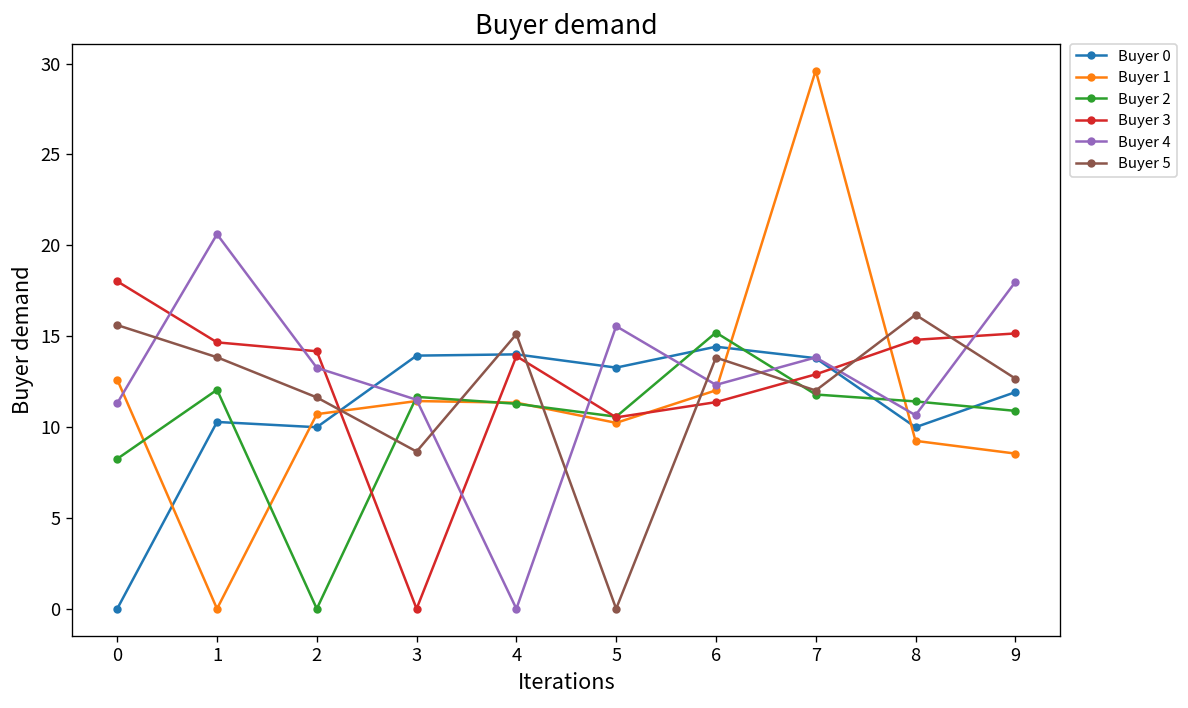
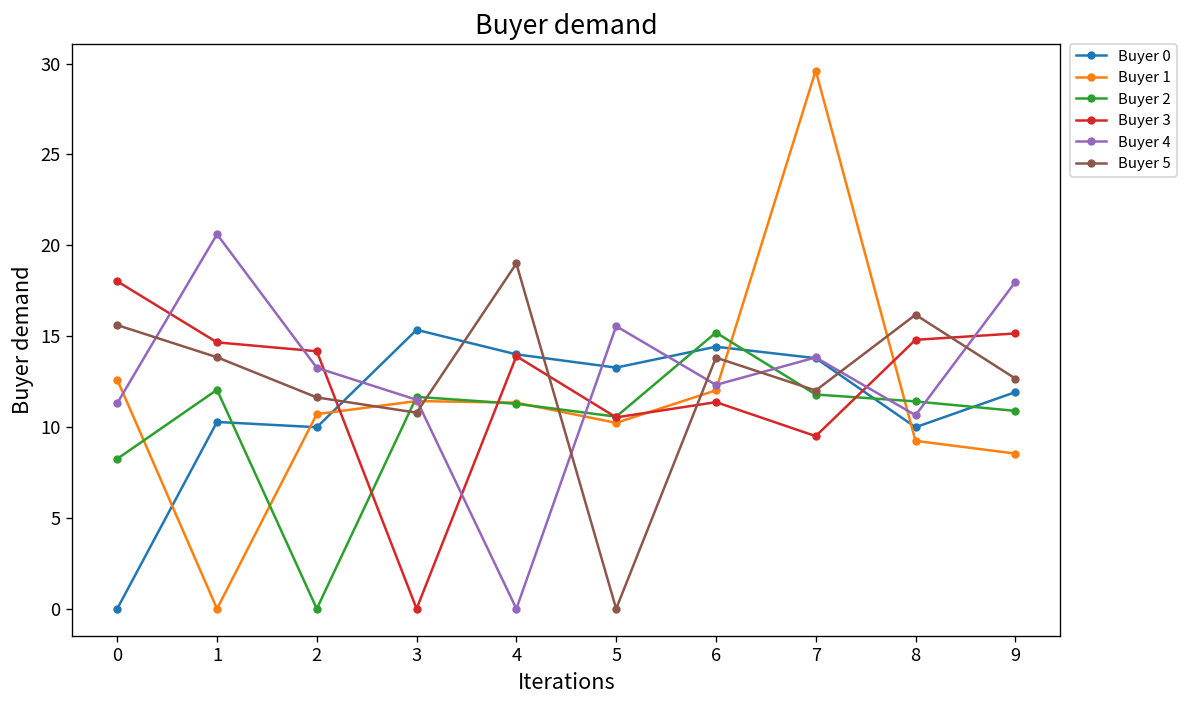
  {
    "Buyer 0": {
      "0": 0.0,
      "1": 10.3,
      "2": 10.0,
-     "3": 13.9,
+     "3": 15.4,
      "5": 13.3,
      "6": 14.4,
      "8": 10.0,
      "9": 11.9
    },
    "Buyer 1": {
      "0": 12.6,
      "1": 0.0,
      "2": 10.7,
      "5": 10.2,
      "6": 12.0,
      "7": 29.6,
      "8": 9.2,
      "9": 8.5
    },
    "Buyer 2": {
      "0": 8.3,
      "1": 12.1,
      "2": 0.0,
      "6": 15.2,
      "7": 11.8,
      "8": 11.4,
      "9": 10.9
    },
    "Buyer 3": {
      "0": 18.0,
      "1": 14.7,
      "2": 14.2,
      "3": 0.0,
      "6": 11.4,
-     "7": 12.9,
+     "7": 9.5,
      "8": 14.8,
      "9": 15.2
    },
    "Buyer 4": {
      "0": 11.3,
      "1": 20.6,
      "2": 13.3,
      "4": 0.0,
      "5": 15.6,
      "6": 12.3,
      "8": 10.7,
      "9": 18.0
    },
    "Buyer 5": {
      "0": 15.6,
      "1": 13.8,
      "2": 11.6,
-     "3": 8.7,
-     "4": 15.1,
+     "3": 10.8,
+     "4": 19.0,
      "5": 0.0,
      "6": 13.8,
      "7": 12.0,
      "8": 16.2,
      "9": 12.7
    }
  }
